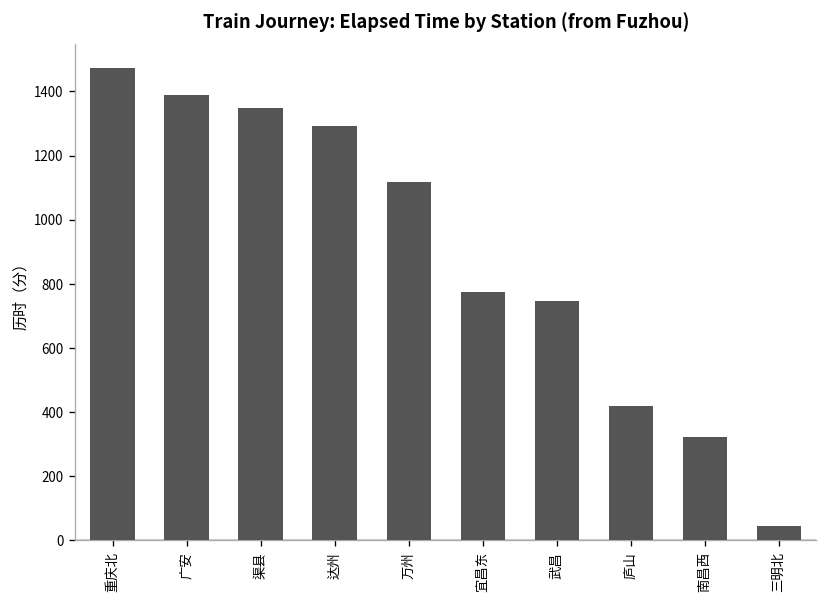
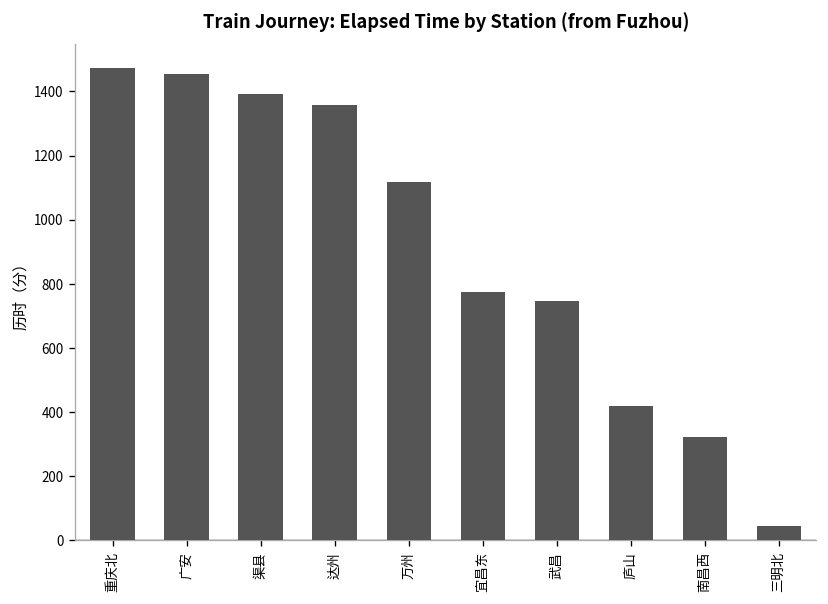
  {
    "重庆北": 1470,
-   "广安": 1390,
-   "渠县": 1350,
-   "达州": 1290,
+   "广安": 1450,
+   "渠县": 1390,
+   "达州": 1360,
    "万州": 1120,
    "宜昌东": 780,
    "武昌": 750,
    "庐山": 420,
    "南昌西": 320,
    "三明北": 40
  }
